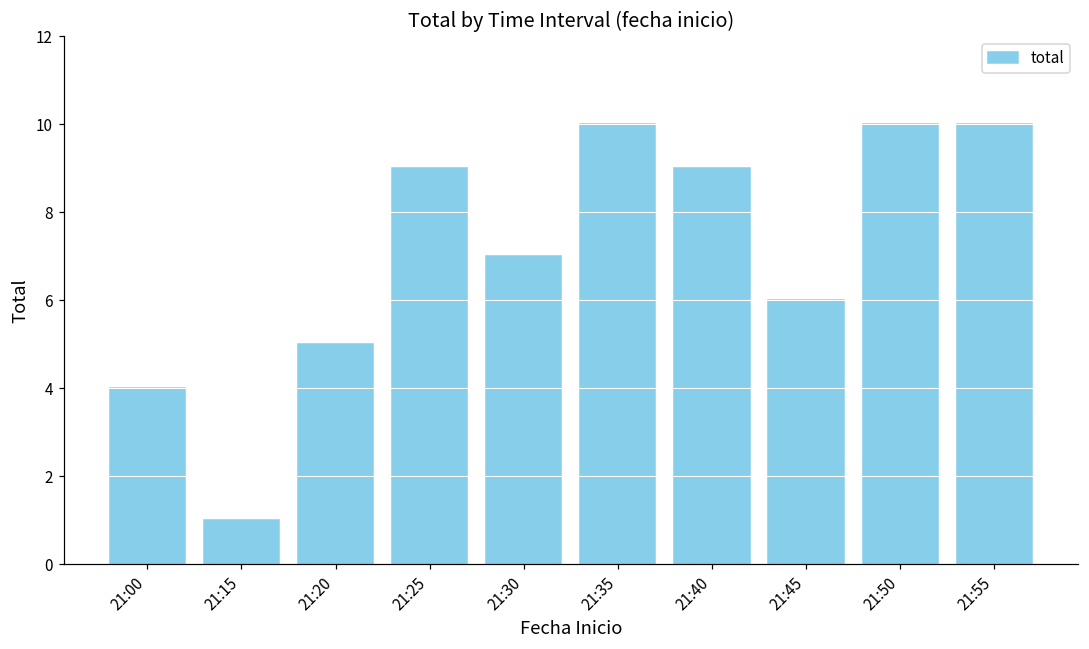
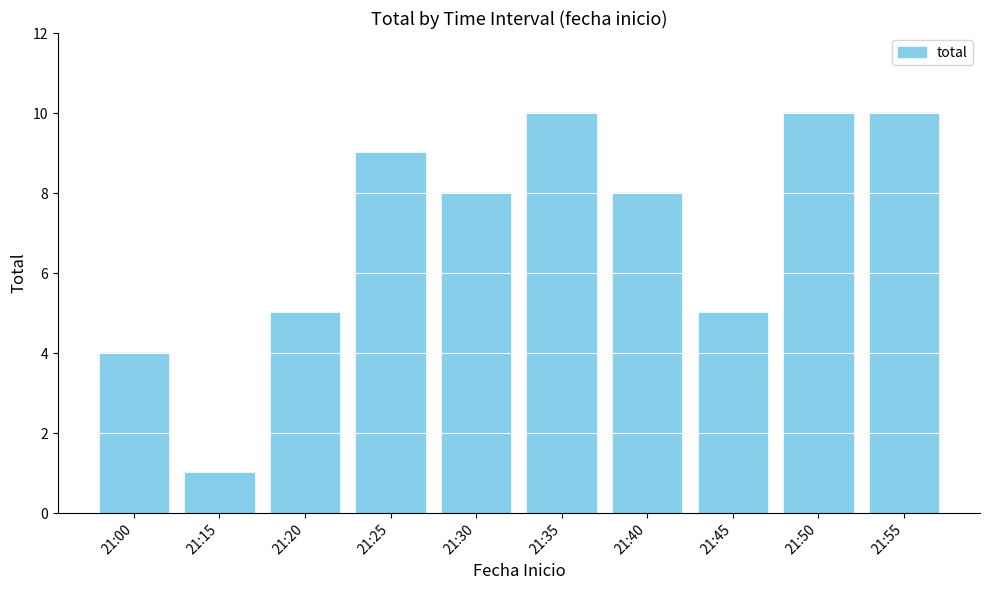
  {
    "21:00": 4,
    "21:15": 1,
    "21:20": 5,
    "21:25": 9,
-   "21:30": 7,
+   "21:30": 8,
    "21:35": 10,
-   "21:40": 9,
-   "21:45": 6,
+   "21:40": 8,
+   "21:45": 5,
    "21:50": 10,
    "21:55": 10
  }
